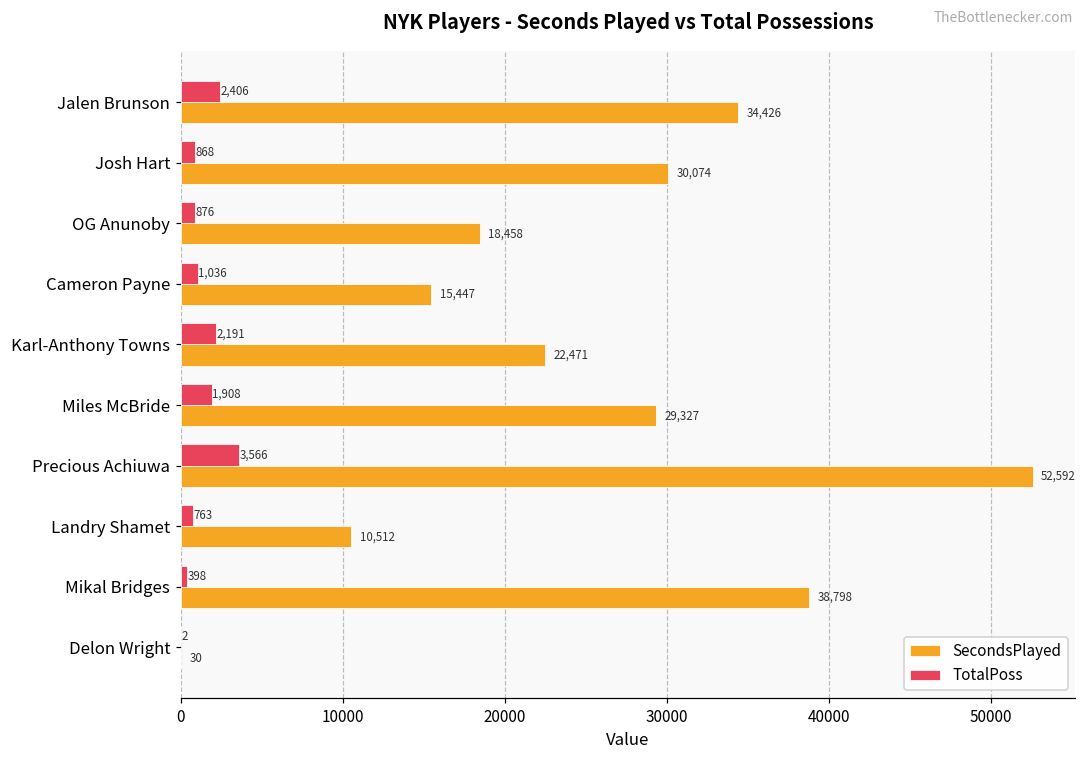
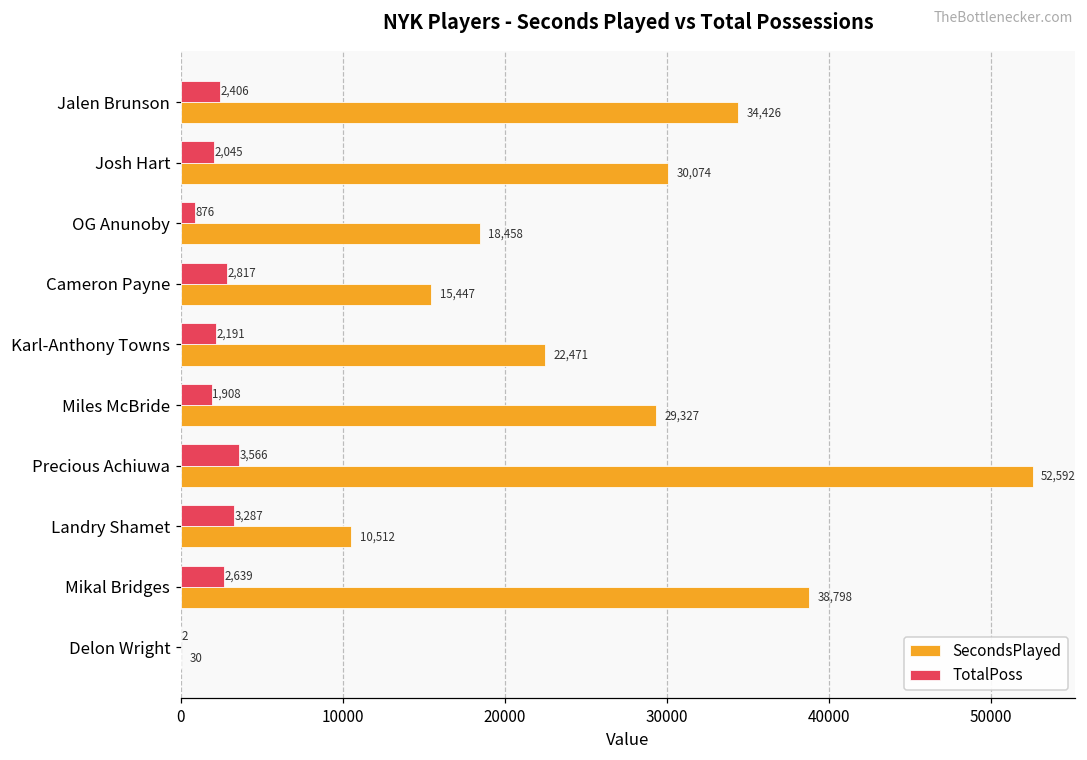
  {
    "SecondsPlayed": {
      "Jalen Brunson": "34,426",
      "Josh Hart": "30,074",
      "OG Anunoby": "18,458",
      "Cameron Payne": "15,447",
      "Karl-Anthony Towns": "22,471",
      "Miles McBride": "29,327",
      "Precious Achiuwa": "52,592",
      "Landry Shamet": "10,512",
      "Mikal Bridges": "38,798",
      "Delon Wright": "30"
    },
    "TotalPoss": {
      "Jalen Brunson": "2,406",
-     "Josh Hart": "868",
+     "Josh Hart": "2,045",
      "OG Anunoby": "876",
-     "Cameron Payne": "1,036",
+     "Cameron Payne": "2,817",
      "Karl-Anthony Towns": "2,191",
      "Miles McBride": "1,908",
      "Precious Achiuwa": "3,566",
-     "Landry Shamet": "763",
-     "Mikal Bridges": "398",
+     "Landry Shamet": "3,287",
+     "Mikal Bridges": "2,639",
      "Delon Wright": "2"
    }
  }
